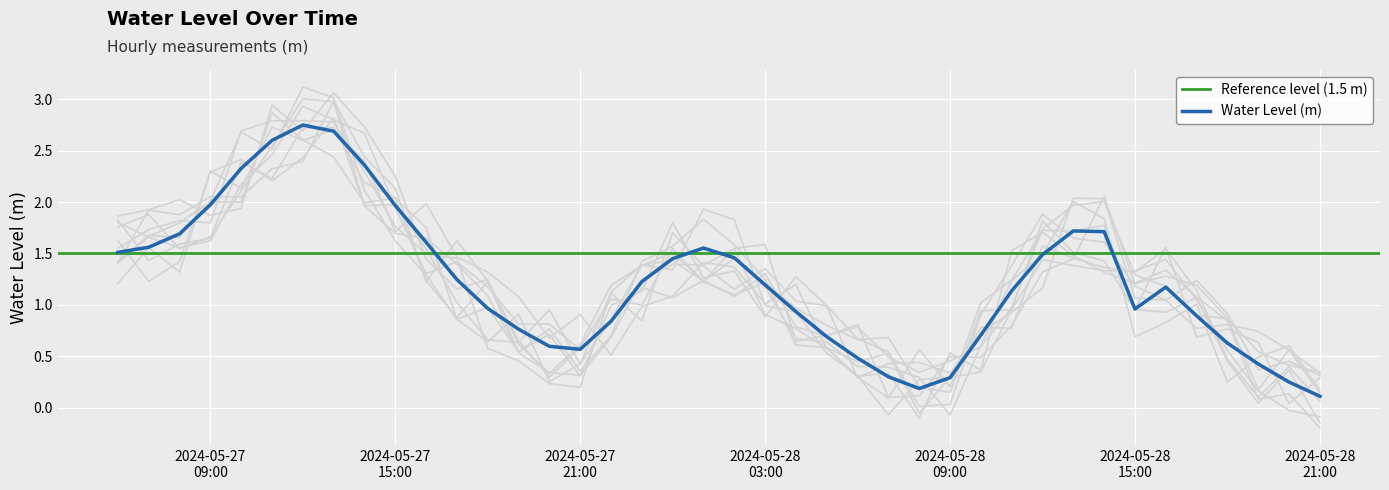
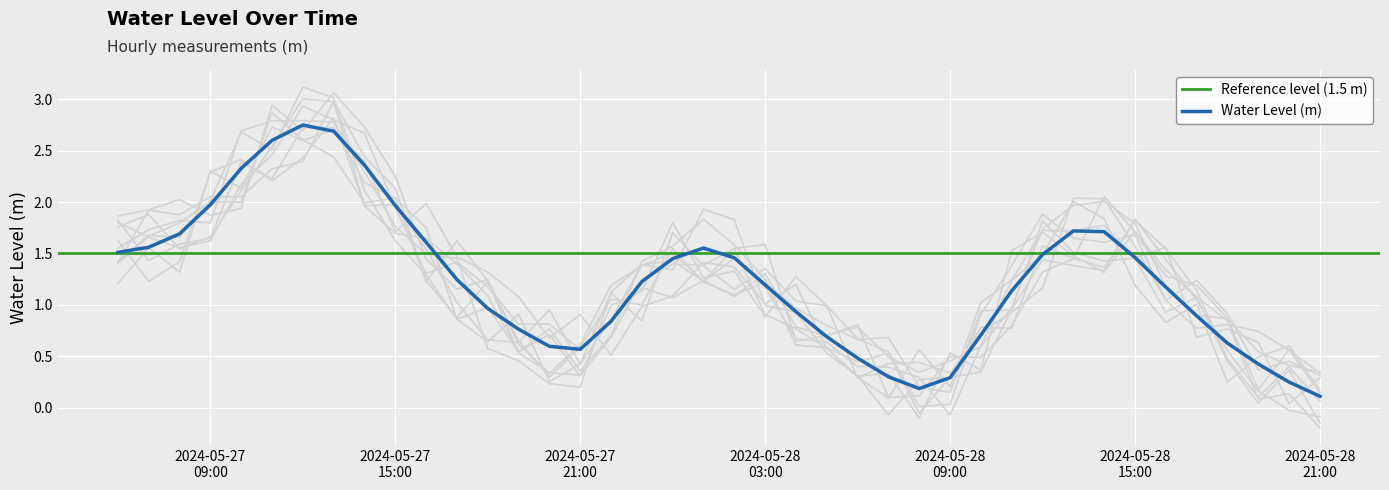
  {
    "Water Level (m)": {
      "2024-05-27 09:00": 1.97,
-     "2024-05-28 15:00": 0.96,
+     "2024-05-28 15:00": 1.46,
      "2024-05-28 21:00": 0.11
    }
  }
